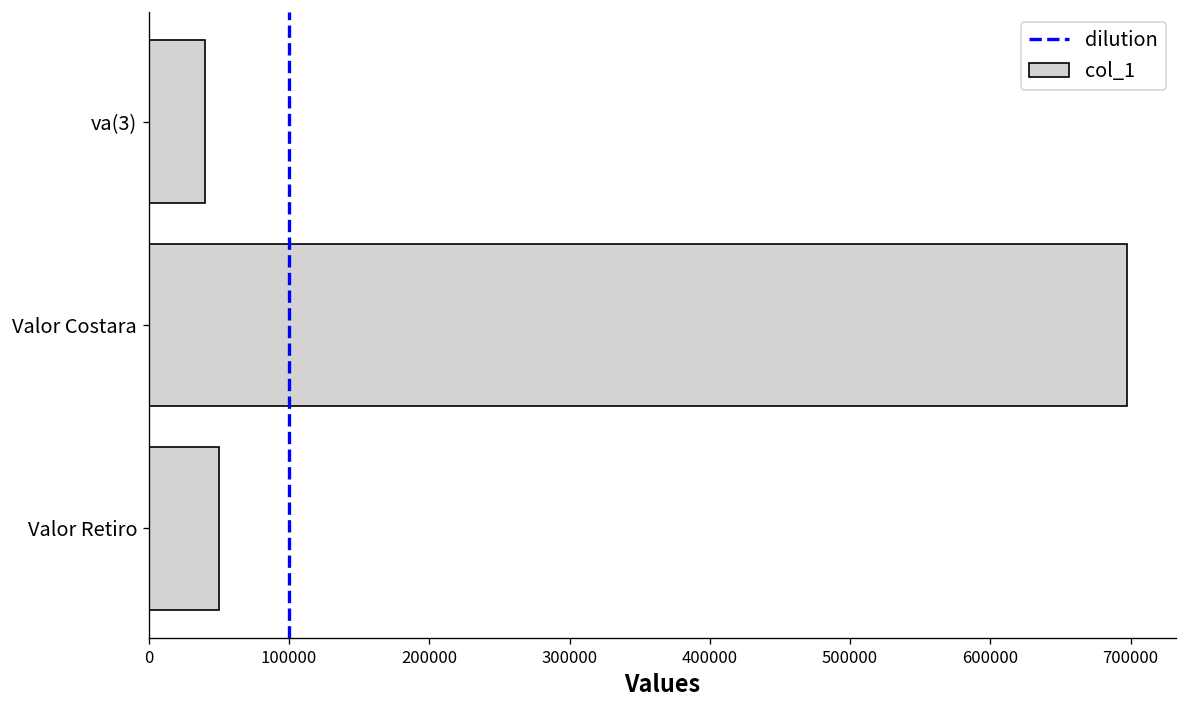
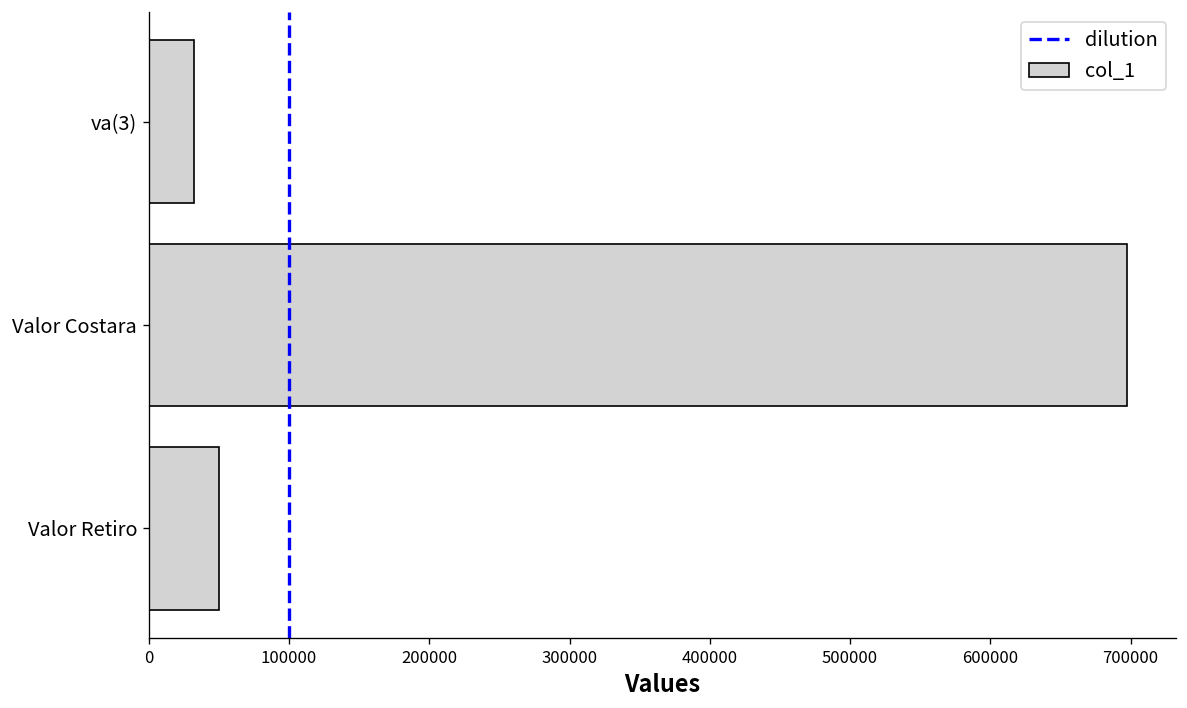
  {
-   "va(3)": 40000,
+   "va(3)": 32000,
    "Valor Costara": 698000,
    "Valor Retiro": 50000
  }
